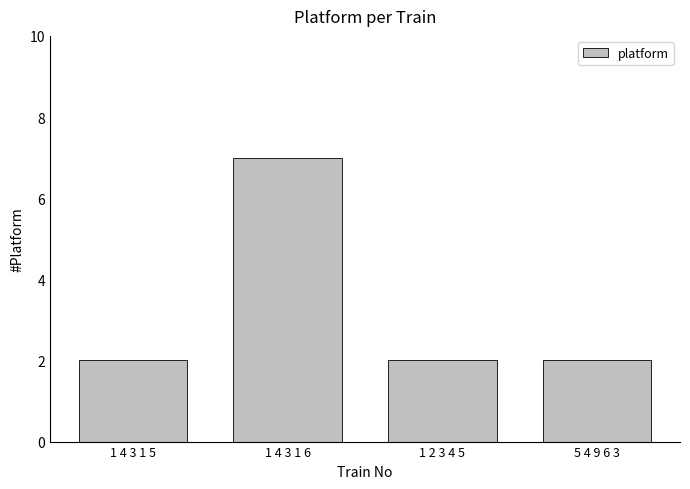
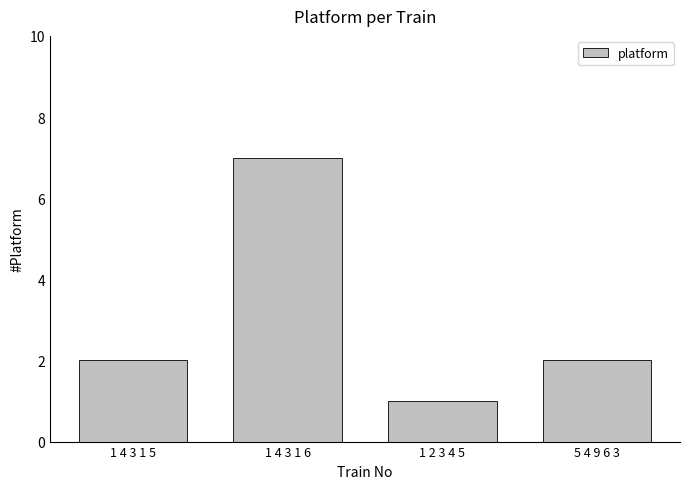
  {
    "1 4 3 1 5": 2,
    "1 4 3 1 6": 7,
-   "1 2 3 4 5": 2,
+   "1 2 3 4 5": 1,
    "5 4 9 6 3": 2
  }
